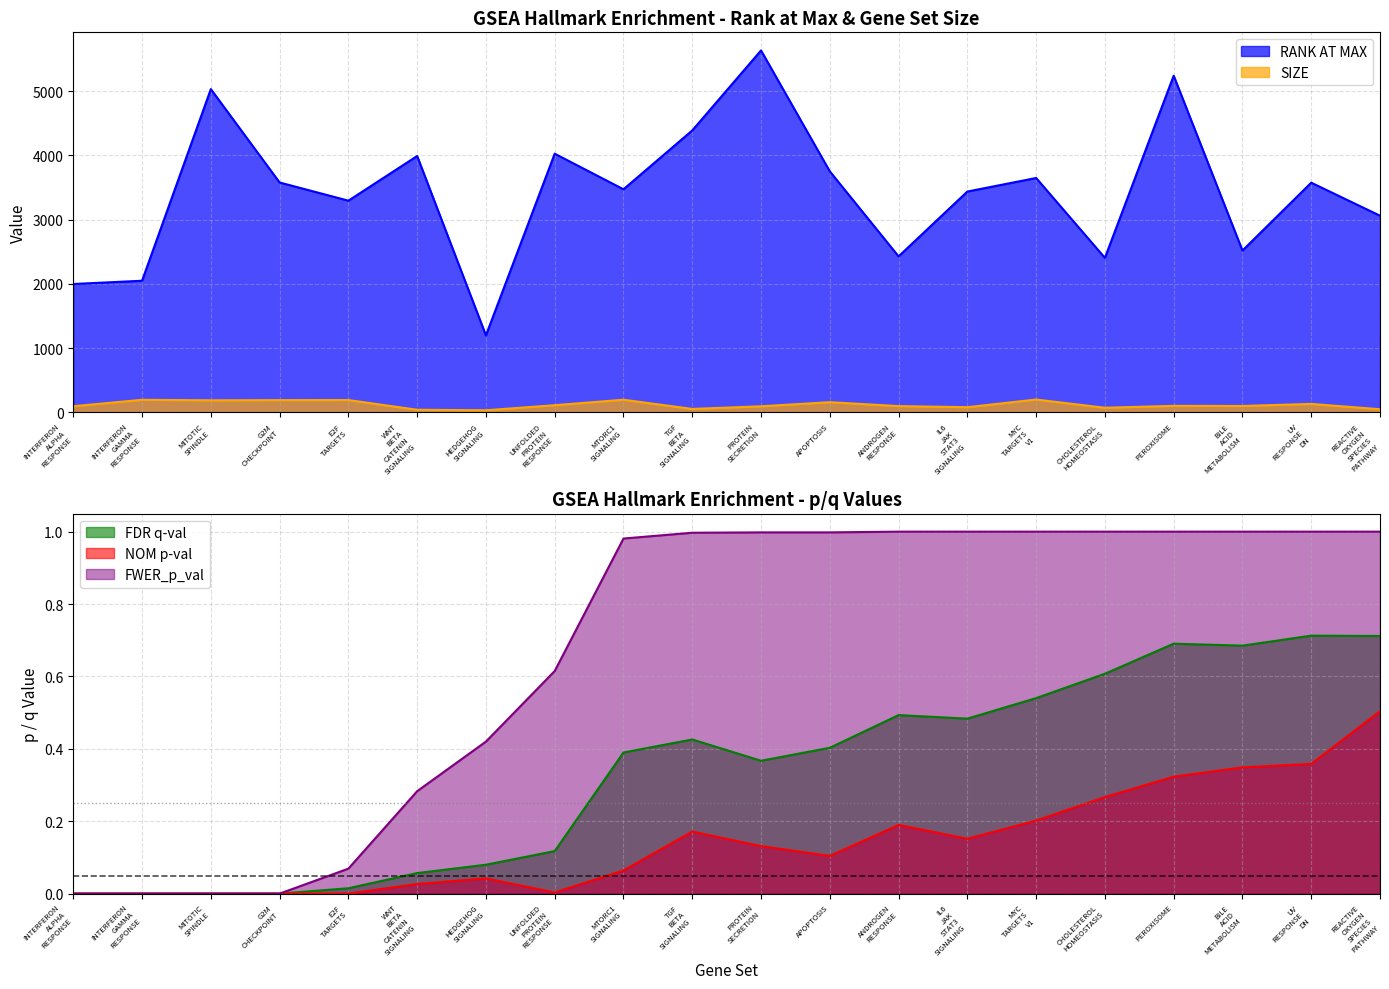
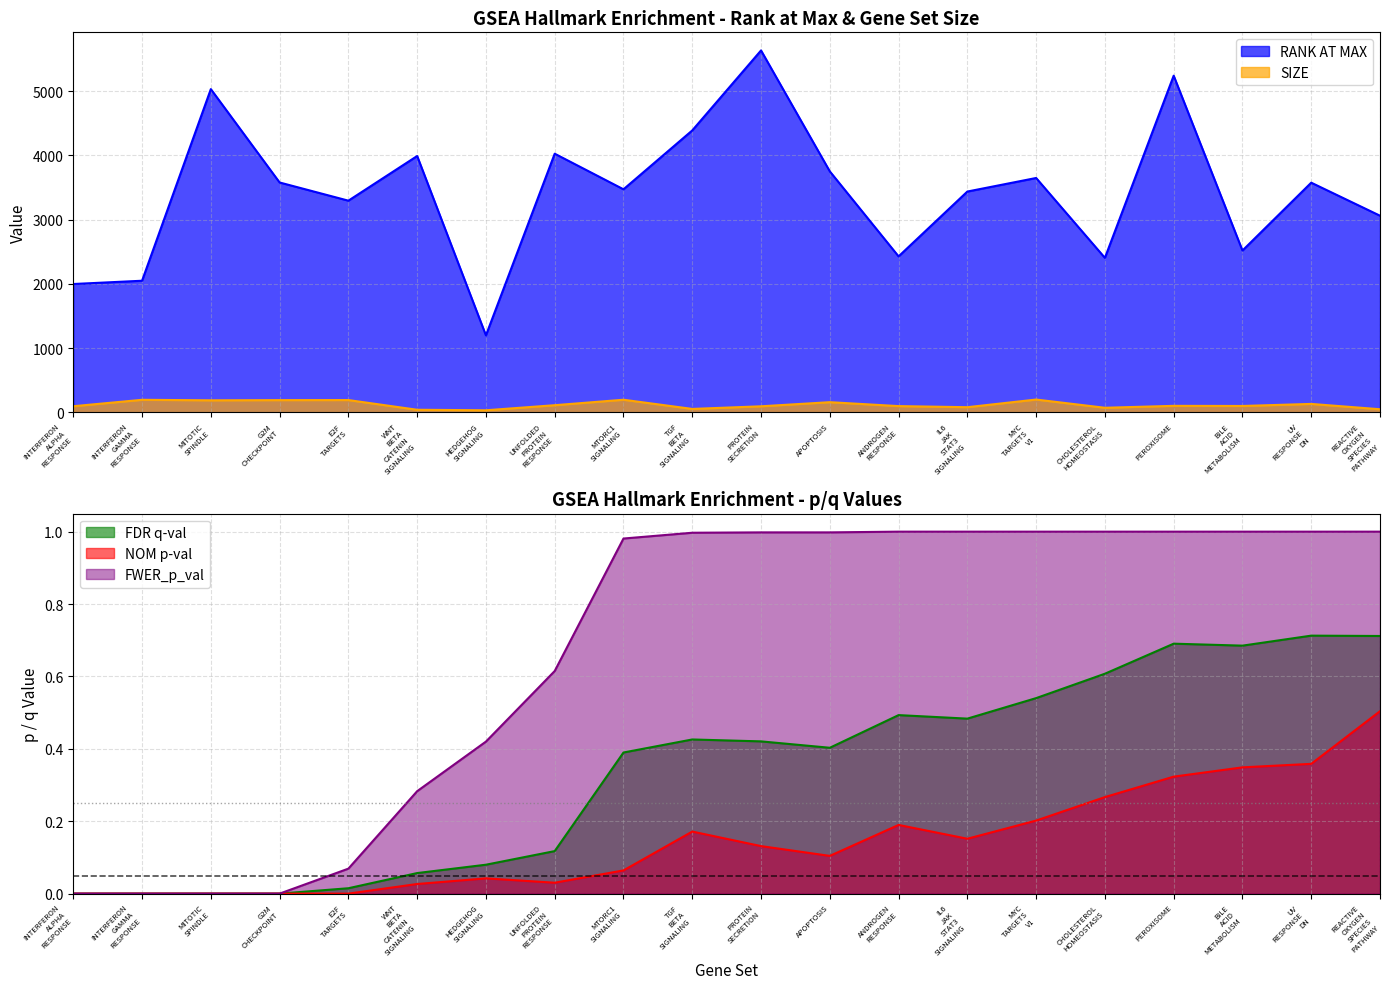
  {
    "GSEA Hallmark Enrichment - Rank at Max & Gene Set Size": {
      "RANK AT MAX": {
        "INTERFERON ALPHA RESPONSE": 2000,
        "INTERFERON GAMMA RESPONSE": 2000,
        "MITOTIC SPINDLE": 5000,
        "G2M CHECKPOINT": 3600,
        "E2F TARGETS": 3300,
        "WNT BETA CATENIN SIGNALING": 4000,
        "HEDGEHOG SIGNALING": 1200,
        "UNFOLDED PROTEIN RESPONSE": 4000,
        "MTORC1 SIGNALING": 3500,
        "TGF BETA SIGNALING": 4400,
        "PROTEIN SECRETION": 5600,
        "APOPTOSIS": 3800,
        "ANDROGEN RESPONSE": 2400,
        "IL6 JAK STAT3 SIGNALING": 3400,
        "MYC TARGETS V1": 3600,
        "CHOLESTEROL HOMEOSTASIS": 2400,
        "PEROXISOME": 5200,
        "BILE ACID METABOLISM": 2500,
        "UV RESPONSE DN": 3600,
        "REACTIVE OXYGEN SPECIES PATHWAY": 3100
      },
      "SIZE": {
        "INTERFERON ALPHA RESPONSE": 100,
        "INTERFERON GAMMA RESPONSE": 200,
        "MITOTIC SPINDLE": 200,
        "G2M CHECKPOINT": 200,
        "E2F TARGETS": 200,
        "WNT BETA CATENIN SIGNALING": 0,
        "HEDGEHOG SIGNALING": 0,
        "UNFOLDED PROTEIN RESPONSE": 100,
        "MTORC1 SIGNALING": 200,
        "TGF BETA SIGNALING": 100,
        "PROTEIN SECRETION": 100,
        "APOPTOSIS": 200,
        "ANDROGEN RESPONSE": 100,
        "IL6 JAK STAT3 SIGNALING": 100,
        "MYC TARGETS V1": 200,
        "CHOLESTEROL HOMEOSTASIS": 100,
        "PEROXISOME": 100,
        "BILE ACID METABOLISM": 100,
        "UV RESPONSE DN": 100,
        "REACTIVE OXYGEN SPECIES PATHWAY": 0
      }
    },
    "GSEA Hallmark Enrichment - p/q Values": {
      "FDR q-val": {
        "E2F TARGETS": 0.01,
        "WNT BETA CATENIN SIGNALING": 0.06,
        "HEDGEHOG SIGNALING": 0.08,
        "UNFOLDED PROTEIN RESPONSE": 0.12,
        "MTORC1 SIGNALING": 0.39,
        "TGF BETA SIGNALING": 0.43,
-       "PROTEIN SECRETION": 0.37,
+       "PROTEIN SECRETION": 0.42,
        "APOPTOSIS": 0.40,
        "ANDROGEN RESPONSE": 0.49,
        "IL6 JAK STAT3 SIGNALING": 0.48,
        "MYC TARGETS V1": 0.54,
        "CHOLESTEROL HOMEOSTASIS": 0.61,
        "PEROXISOME": 0.69,
        "BILE ACID METABOLISM": 0.69,
        "UV RESPONSE DN": 0.71,
        "REACTIVE OXYGEN SPECIES PATHWAY": 0.71
      },
      "NOM p-val": {
        "E2F TARGETS": 0.00,
        "WNT BETA CATENIN SIGNALING": 0.03,
        "HEDGEHOG SIGNALING": 0.04,
-       "UNFOLDED PROTEIN RESPONSE": 0.00,
+       "UNFOLDED PROTEIN RESPONSE": 0.03,
        "MTORC1 SIGNALING": 0.06,
        "TGF BETA SIGNALING": 0.17,
        "PROTEIN SECRETION": 0.13,
        "APOPTOSIS": 0.10,
        "ANDROGEN RESPONSE": 0.19,
        "IL6 JAK STAT3 SIGNALING": 0.15,
        "MYC TARGETS V1": 0.20,
        "CHOLESTEROL HOMEOSTASIS": 0.27,
        "PEROXISOME": 0.32,
        "BILE ACID METABOLISM": 0.35,
        "UV RESPONSE DN": 0.36,
        "REACTIVE OXYGEN SPECIES PATHWAY": 0.50
      },
      "FWER_p_val": {
        "E2F TARGETS": 0.07,
        "WNT BETA CATENIN SIGNALING": 0.28,
        "HEDGEHOG SIGNALING": 0.42,
        "UNFOLDED PROTEIN RESPONSE": 0.62,
        "MTORC1 SIGNALING": 0.98,
        "TGF BETA SIGNALING": 1.00,
        "PROTEIN SECRETION": 1.00,
        "APOPTOSIS": 1.00,
        "ANDROGEN RESPONSE": 1.00,
        "IL6 JAK STAT3 SIGNALING": 1.00,
        "MYC TARGETS V1": 1.00,
        "CHOLESTEROL HOMEOSTASIS": 1.00,
        "PEROXISOME": 1.00,
        "BILE ACID METABOLISM": 1.00,
        "UV RESPONSE DN": 1.00,
        "REACTIVE OXYGEN SPECIES PATHWAY": 1.00
      }
    }
  }
